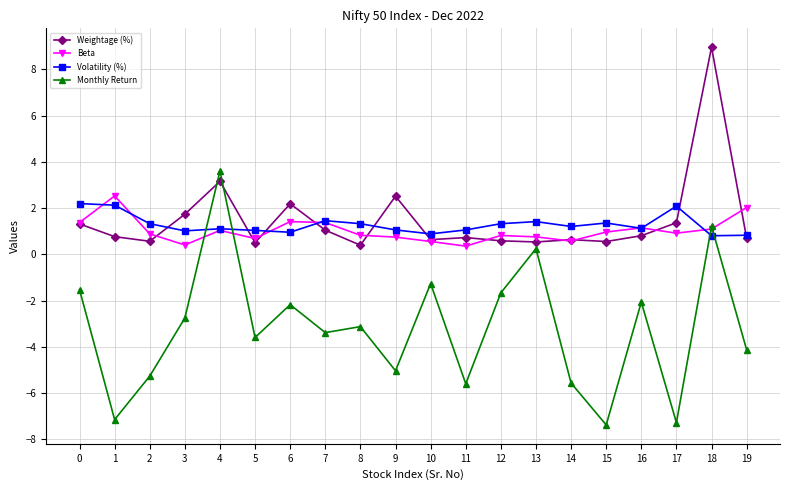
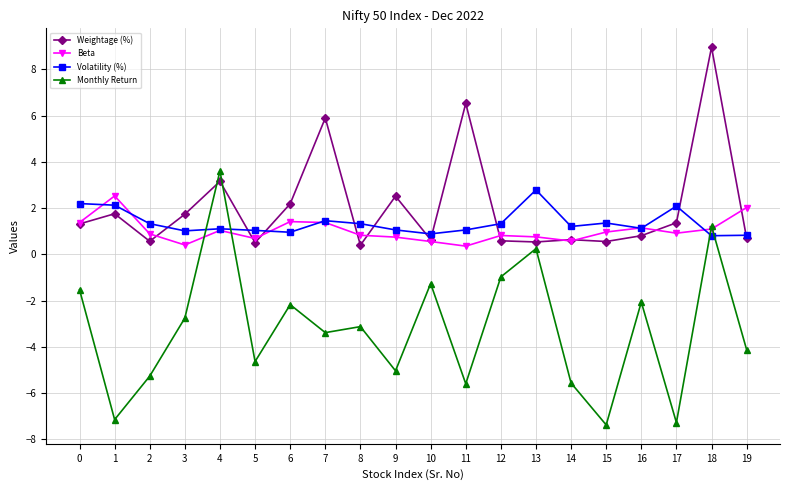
  {
    "Weightage (%)": {
-     "1": 0.8,
+     "1": 1.8,
      "2": 0.6,
      "3": 1.7,
      "4": 3.2,
      "5": 0.5,
      "6": 2.2,
-     "7": 1.1,
+     "7": 5.9,
      "8": 0.4,
      "9": 2.5,
-     "11": 0.7,
+     "11": 6.5,
      "12": 0.6,
      "13": 0.5,
      "15": 0.6,
      "16": 0.8,
      "17": 1.4,
      "18": 9.0,
      "19": 0.7
    },
    "Beta": {
      "1": 2.5,
      "2": 0.9,
      "3": 0.4,
      "5": 0.7,
      "6": 1.4,
      "8": 0.8,
      "9": 0.8,
      "11": 0.4,
      "12": 0.8,
      "13": 0.8,
      "15": 1.0,
      "17": 0.9,
      "18": 1.1,
      "19": 2.0
    },
    "Volatility (%)": {
      "0": 2.2,
      "1": 2.1,
      "2": 1.3,
      "3": 1.0,
      "5": 1.0,
      "6": 1.0,
      "8": 1.3,
      "9": 1.1,
      "10": 0.9,
      "11": 1.1,
      "12": 1.3,
-     "13": 1.4,
+     "13": 2.8,
      "14": 1.2,
      "15": 1.4,
      "17": 2.1,
      "18": 0.8,
      "19": 0.8
    },
    "Monthly Return": {
      "0": -1.5,
      "1": -7.1,
      "2": -5.3,
      "3": -2.8,
      "4": 3.6,
-     "5": -3.6,
+     "5": -4.6,
      "6": -2.2,
      "7": -3.4,
      "8": -3.1,
      "9": -5.0,
      "10": -1.3,
      "11": -5.6,
-     "12": -1.7,
+     "12": -1.0,
      "13": 0.3,
      "14": -5.6,
      "15": -7.4,
      "16": -2.1,
      "17": -7.3,
      "18": 1.2,
      "19": -4.1
    }
  }
